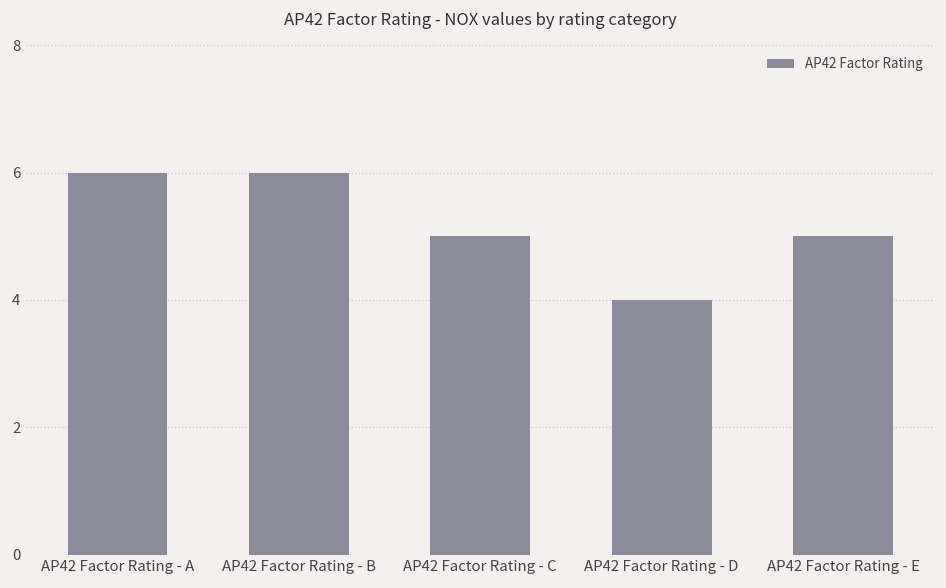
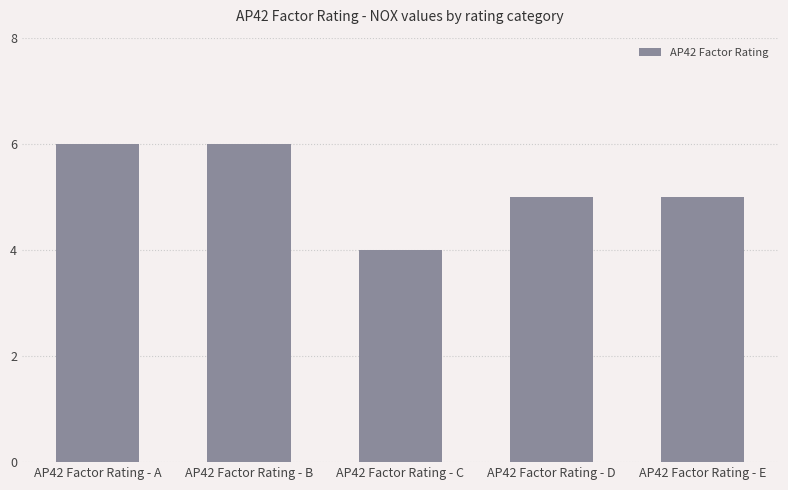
  {
    "AP42 Factor Rating - A": 6,
    "AP42 Factor Rating - B": 6,
-   "AP42 Factor Rating - C": 5,
-   "AP42 Factor Rating - D": 4,
+   "AP42 Factor Rating - C": 4,
+   "AP42 Factor Rating - D": 5,
    "AP42 Factor Rating - E": 5
  }
